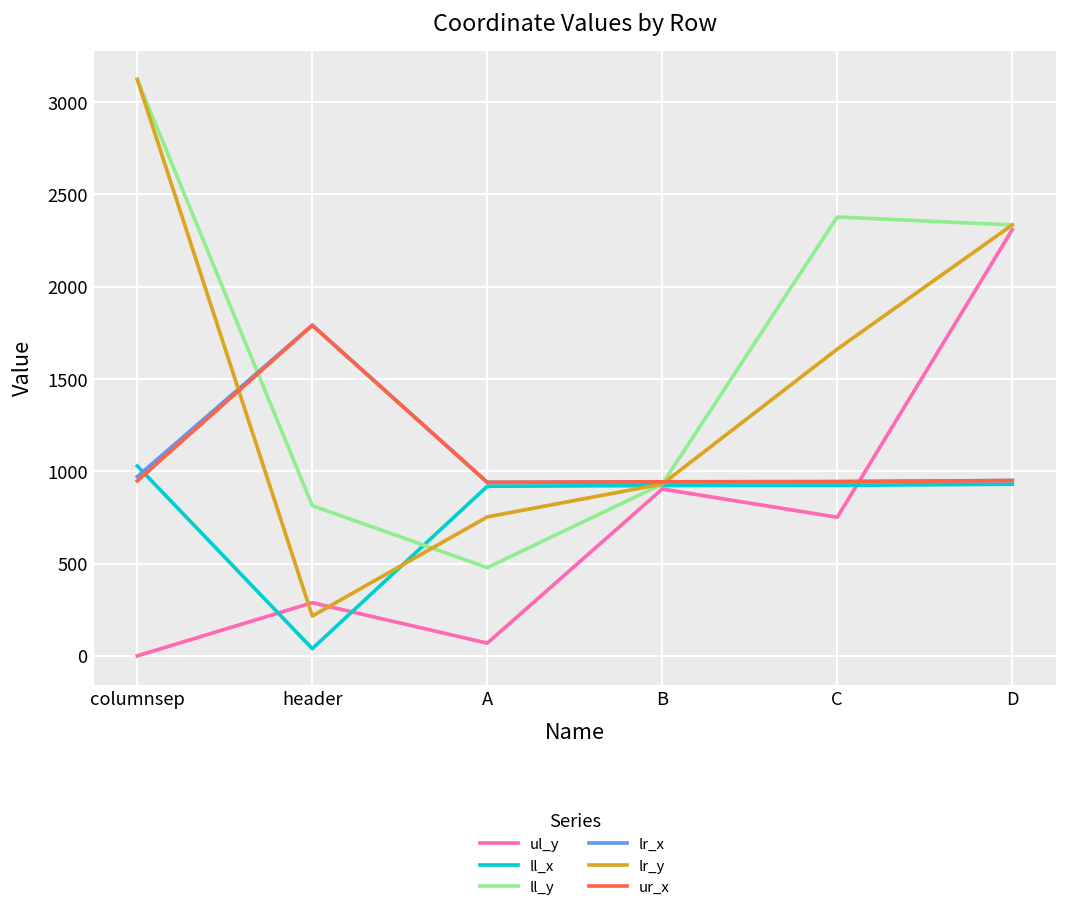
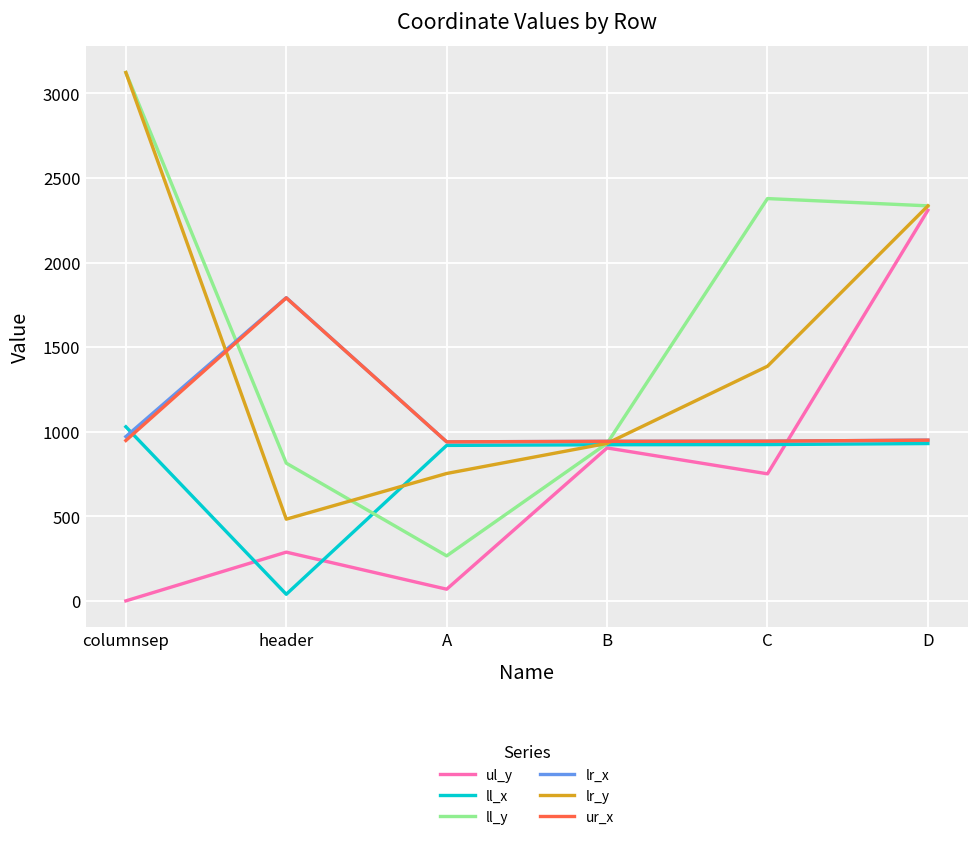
  {
    "ul_y": {
      "columnsep": 0,
      "header": 290,
      "A": 70,
      "B": 900,
      "C": 750,
      "D": 2310
    },
    "ll_x": {
      "columnsep": 1030,
      "header": 40,
      "A": 920,
      "C": 920,
      "D": 930
    },
    "ll_y": {
      "header": 810,
-     "A": 480,
+     "A": 270,
      "C": 2380
    },
    "lr_x": {
      "columnsep": 970
    },
    "lr_y": {
-     "header": 220,
+     "header": 480,
      "A": 750,
-     "C": 1660
+     "C": 1390
    },
    "ur_x": {
      "columnsep": 950
    }
  }
